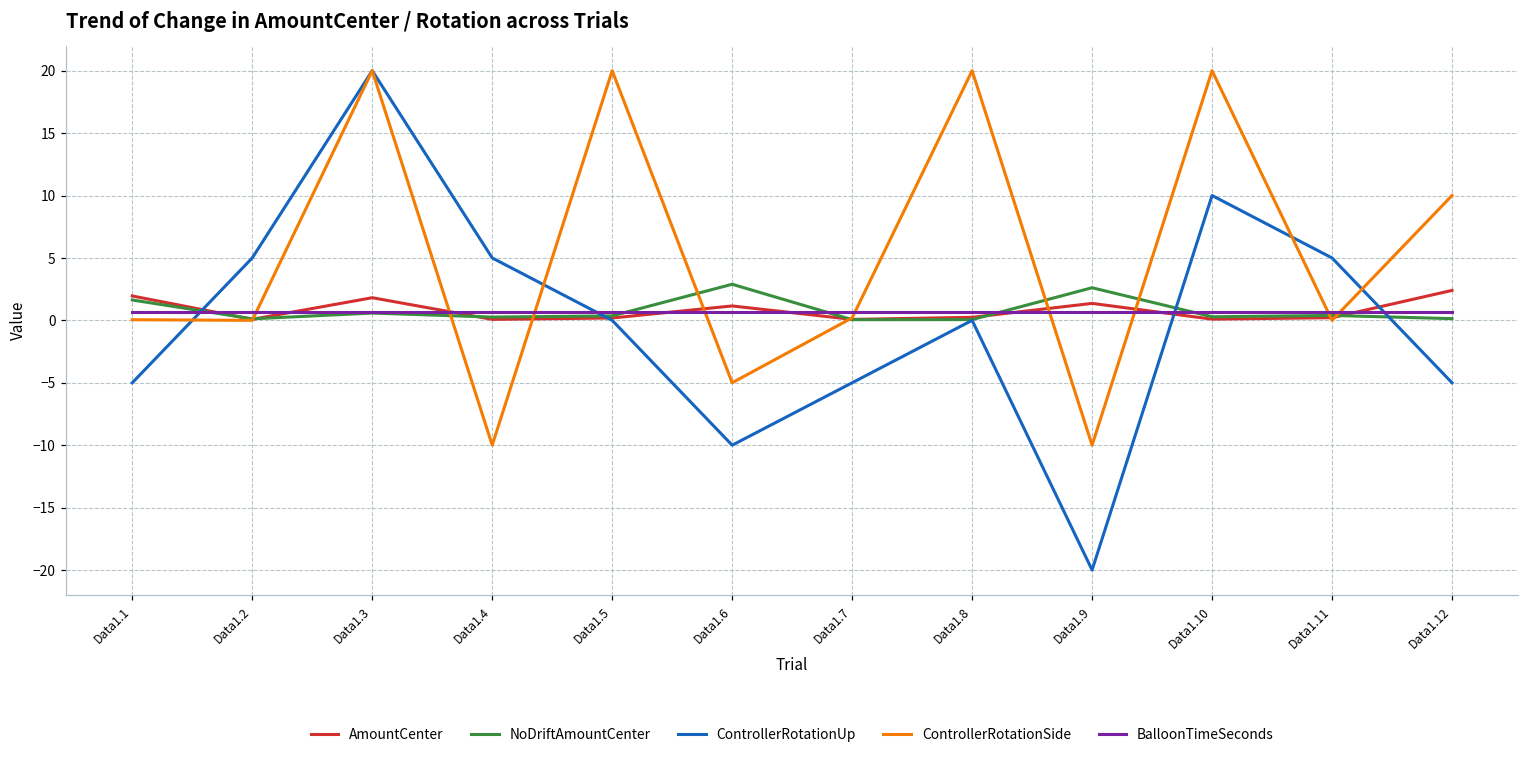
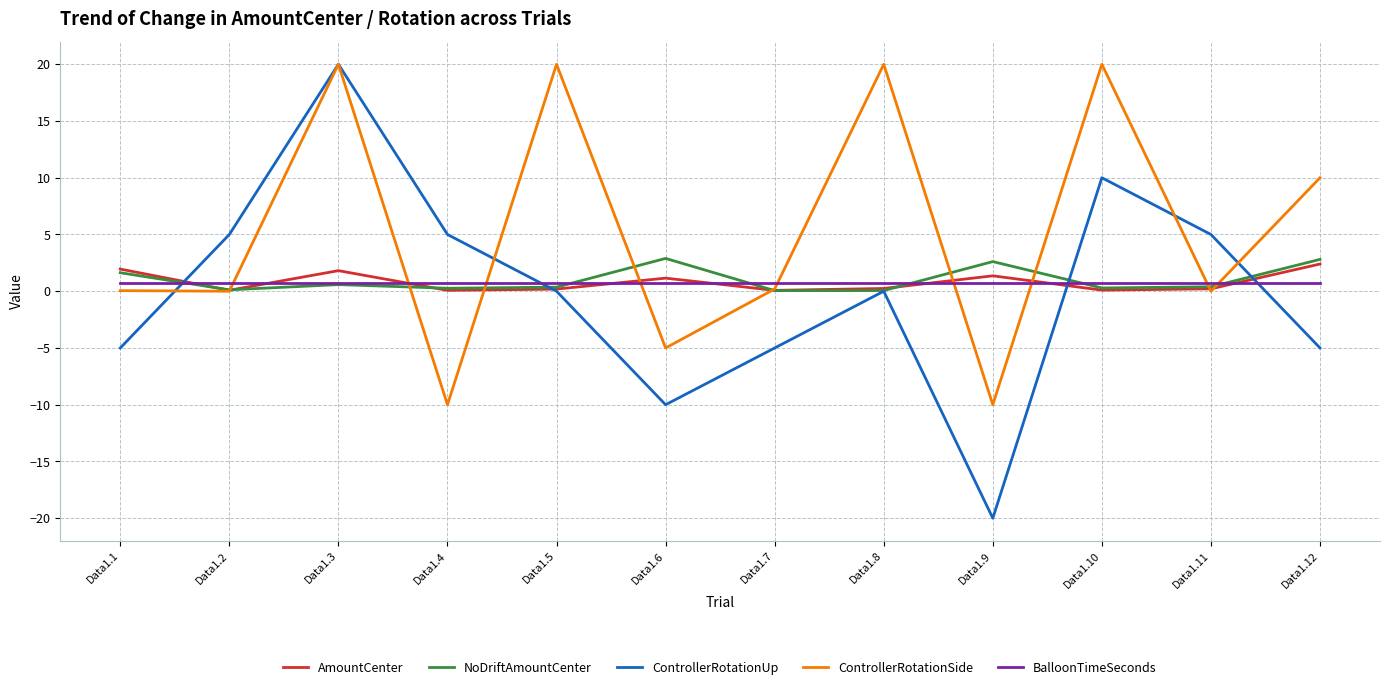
  {
    "AmountCenter": {
      "Data1.1": 2.0,
      "Data1.3": 1.8,
      "Data1.6": 1.2,
      "Data1.9": 1.4,
      "Data1.12": 2.4
    },
    "NoDriftAmountCenter": {
      "Data1.1": 1.6,
      "Data1.6": 2.9,
      "Data1.9": 2.6,
-     "Data1.12": 0.1
+     "Data1.12": 2.8
    },
    "ControllerRotationUp": {
      "Data1.1": -5.0,
      "Data1.2": 5.0,
      "Data1.4": 5.0,
      "Data1.6": -10.0,
      "Data1.7": -5.0,
      "Data1.9": -20.0,
      "Data1.10": 10.0,
      "Data1.11": 5.0,
      "Data1.12": -5.0
    },
    "ControllerRotationSide": {
      "Data1.1": 0.1,
      "Data1.4": -10.0,
      "Data1.5": 20.0,
      "Data1.6": -5.0,
      "Data1.8": 20.0,
      "Data1.9": -10.0,
      "Data1.10": 20.0,
      "Data1.12": 10.0
    },
    "BalloonTimeSeconds": {
      "Data1.1": 0.7,
      "Data1.2": 0.7,
      "Data1.4": 0.7,
      "Data1.5": 0.7,
      "Data1.6": 0.7,
      "Data1.7": 0.7,
      "Data1.8": 0.7,
      "Data1.9": 0.7,
      "Data1.10": 0.7,
      "Data1.11": 0.7,
      "Data1.12": 0.7
    }
  }
